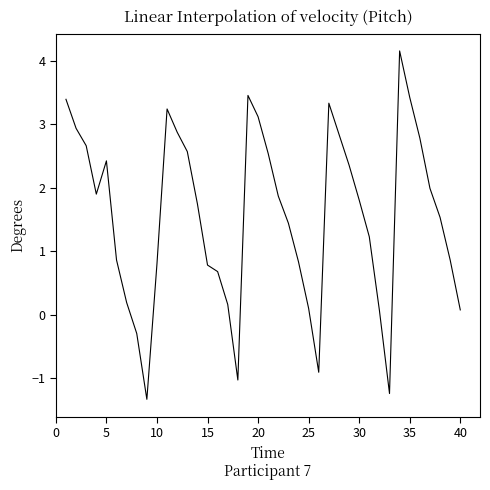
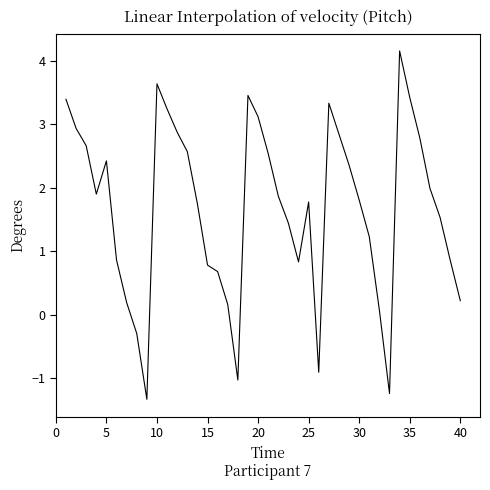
  {
    "5": 2.4,
-   "10": 0.8,
+   "10": 3.6,
    "15": 0.8,
    "20": 3.1,
-   "25": 0.1,
+   "25": 1.8,
    "30": 1.8,
    "35": 3.4,
-   "40": 0.1
+   "40": 0.2
  }
